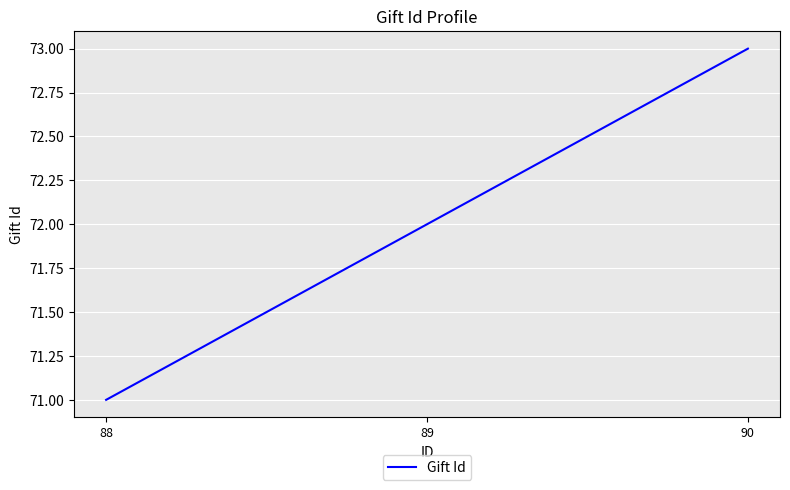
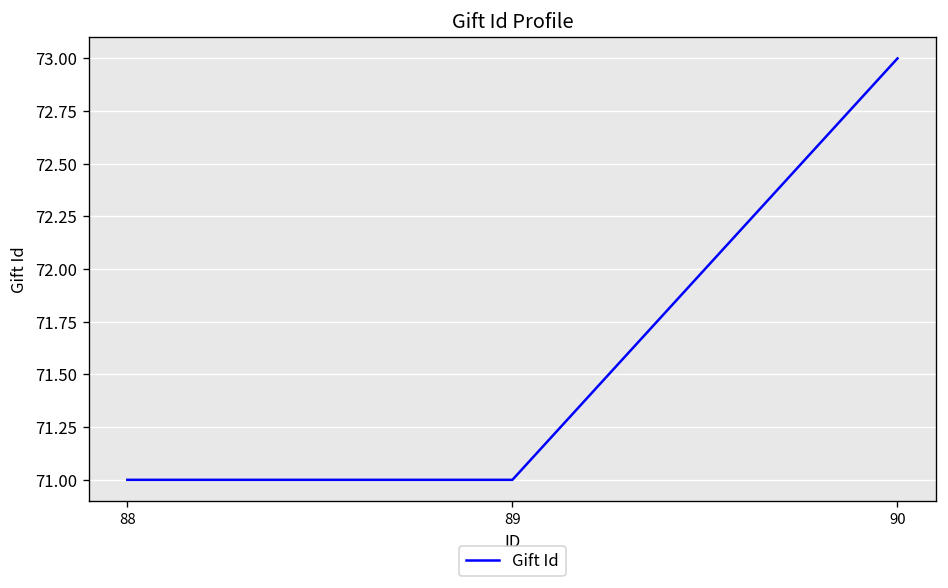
  {
    "88": 71,
-   "89": 72,
+   "89": 71,
    "90": 73
  }
